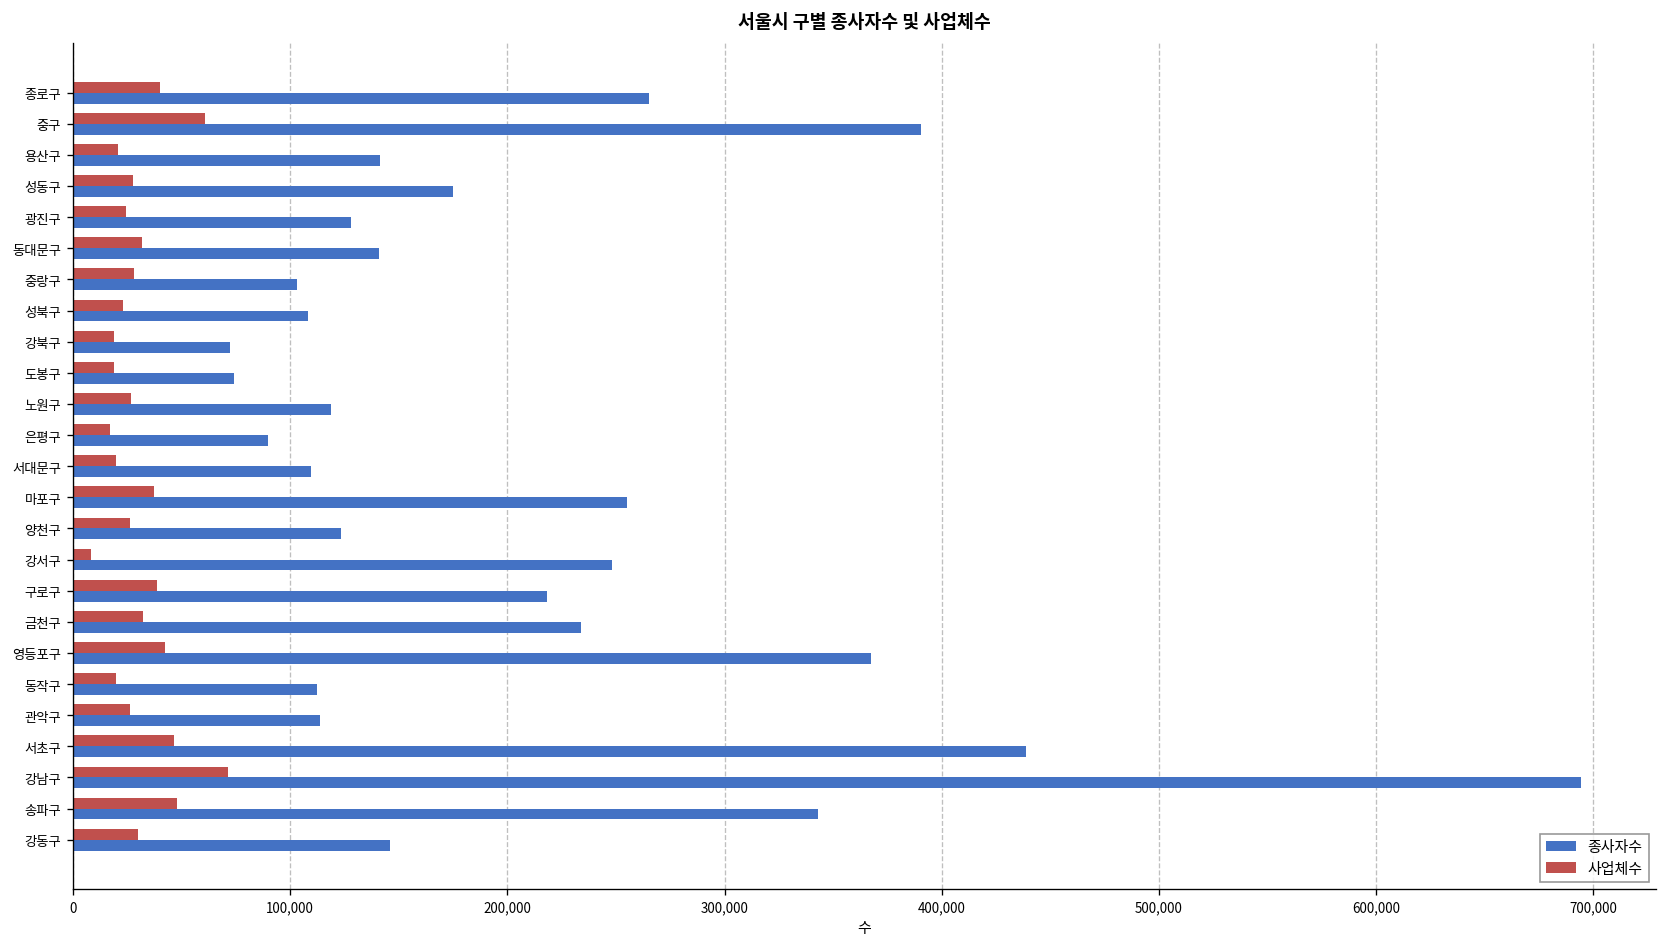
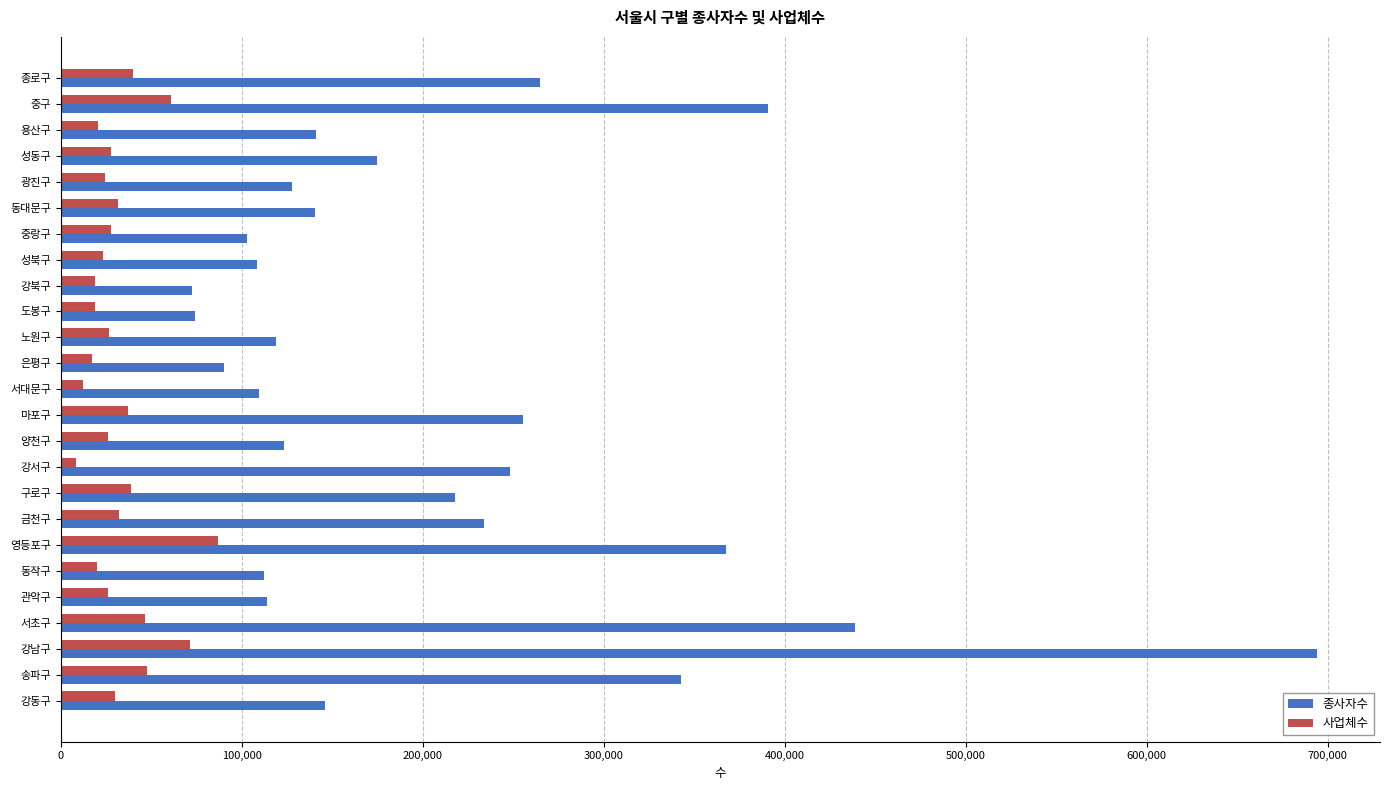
  {
    "종사자수": {
      "종로구": "265,000",
      "중구": "391,000",
      "용산구": "141,000",
      "성동구": "175,000",
      "광진구": "128,000",
      "동대문구": "141,000",
      "중랑구": "103,000",
      "성북구": "108,000",
      "강북구": "72,000",
      "도봉구": "74,000",
      "노원구": "119,000",
      "은평구": "90,000",
      "서대문구": "109,000",
      "마포구": "255,000",
      "양천구": "123,000",
      "강서구": "248,000",
      "구로구": "218,000",
      "금천구": "234,000",
      "영등포구": "368,000",
      "동작구": "113,000",
      "관악구": "114,000",
      "서초구": "439,000",
      "강남구": "694,000",
      "송파구": "343,000",
      "강동구": "146,000"
    },
    "사업체수": {
      "종로구": "40,000",
      "중구": "61,000",
      "용산구": "21,000",
      "성동구": "28,000",
      "광진구": "25,000",
      "동대문구": "32,000",
      "중랑구": "28,000",
      "성북구": "23,000",
      "강북구": "19,000",
      "도봉구": "19,000",
      "노원구": "27,000",
      "은평구": "17,000",
-     "서대문구": "20,000",
+     "서대문구": "12,000",
      "마포구": "37,000",
      "양천구": "26,000",
      "강서구": "8,000",
      "구로구": "39,000",
      "금천구": "32,000",
-     "영등포구": "43,000",
+     "영등포구": "87,000",
      "동작구": "20,000",
      "관악구": "26,000",
      "서초구": "47,000",
      "강남구": "71,000",
      "송파구": "48,000",
      "강동구": "30,000"
    }
  }
